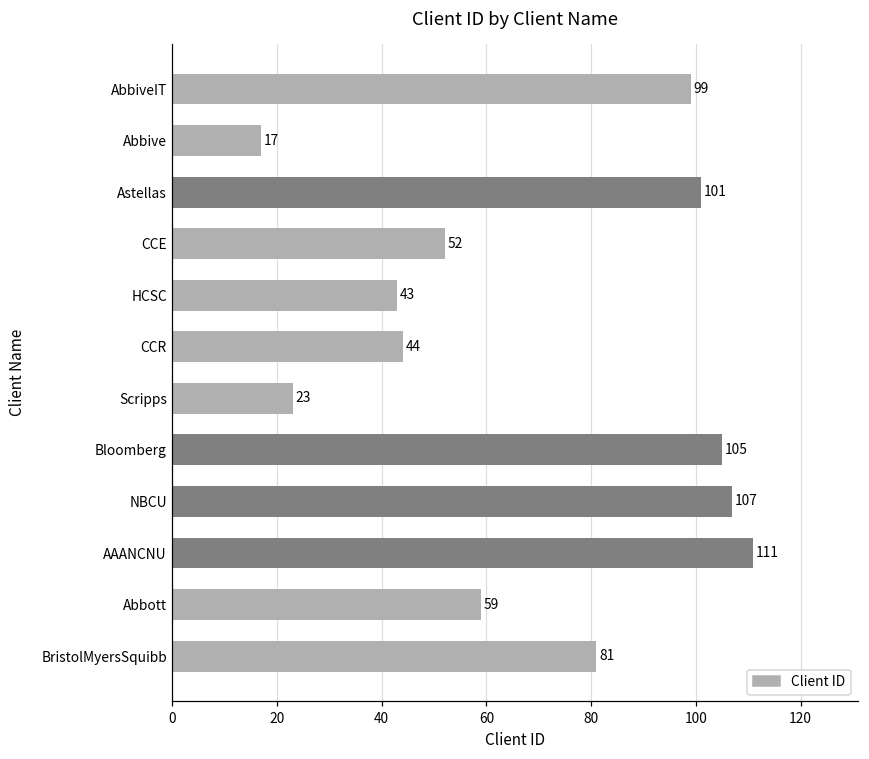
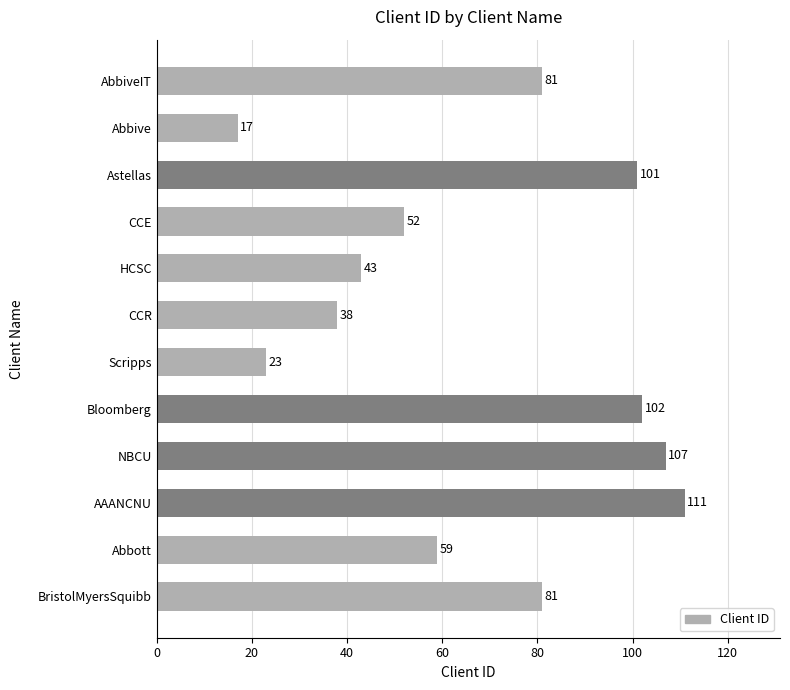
  {
-   "AbbiveIT": 99,
+   "AbbiveIT": 81,
    "Abbive": 17,
    "Astellas": 101,
    "CCE": 52,
    "HCSC": 43,
-   "CCR": 44,
+   "CCR": 38,
    "Scripps": 23,
-   "Bloomberg": 105,
+   "Bloomberg": 102,
    "NBCU": 107,
    "AAANCNU": 111,
    "Abbott": 59,
    "BristolMyersSquibb": 81
  }
